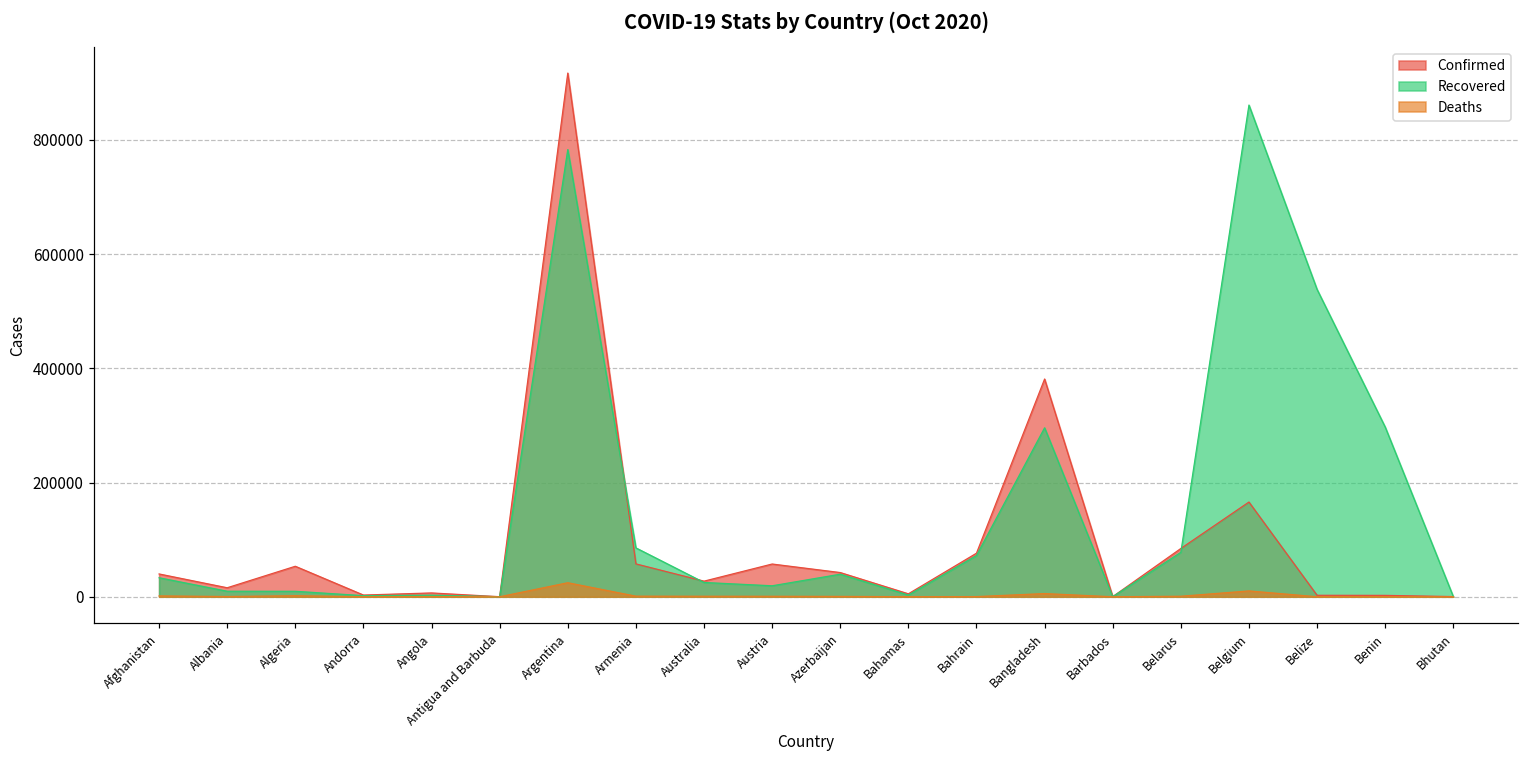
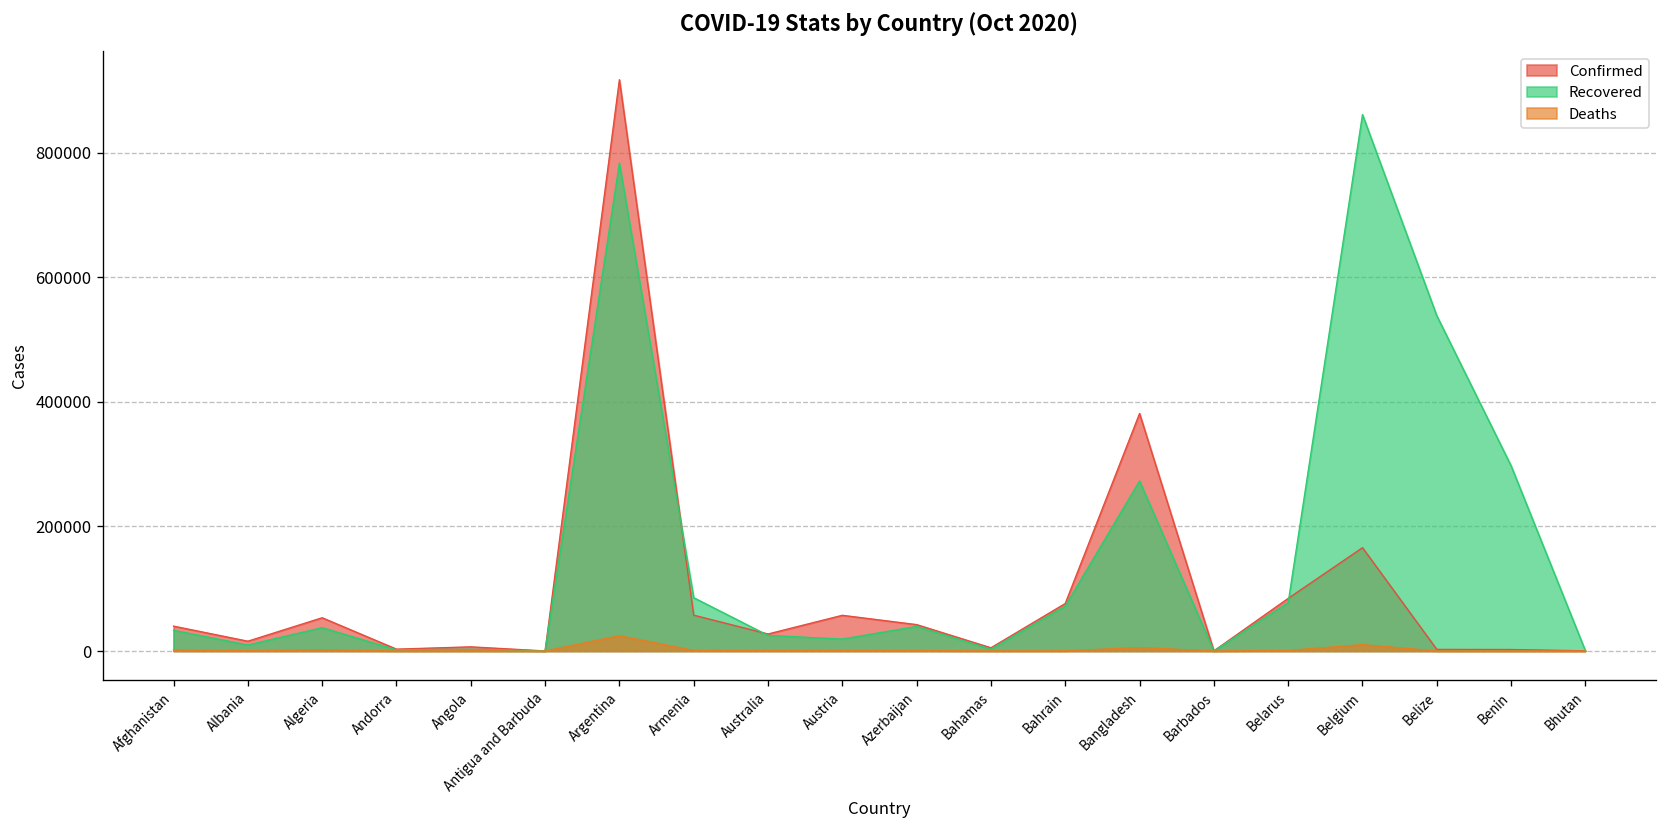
  {
    "Recovered": {
      "Afghanistan": 30000,
      "Albania": 10000,
-     "Algeria": 10000,
+     "Algeria": 40000,
      "Argentina": 780000,
      "Armenia": 90000,
      "Austria": 20000,
-     "Bangladesh": 300000,
+     "Bangladesh": 270000,
      "Belarus": 80000,
      "Belgium": 860000,
      "Belize": 540000,
      "Benin": 300000
    }
  }
